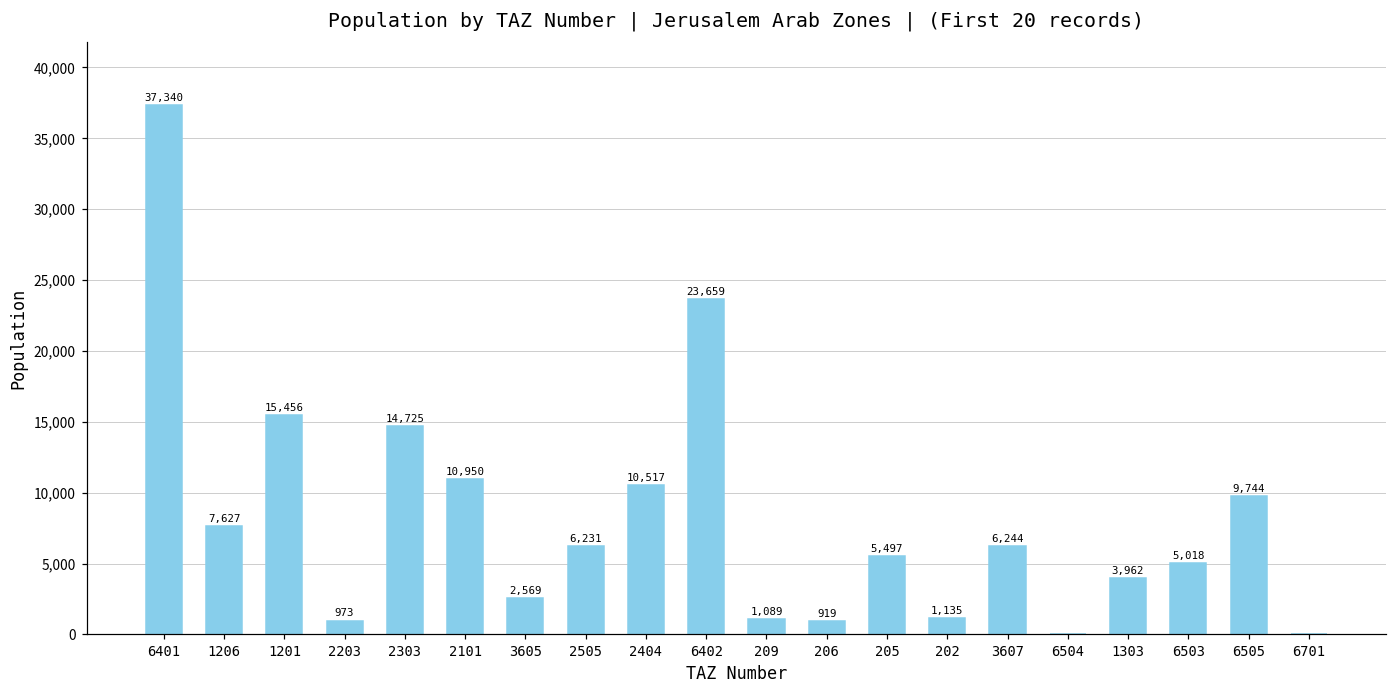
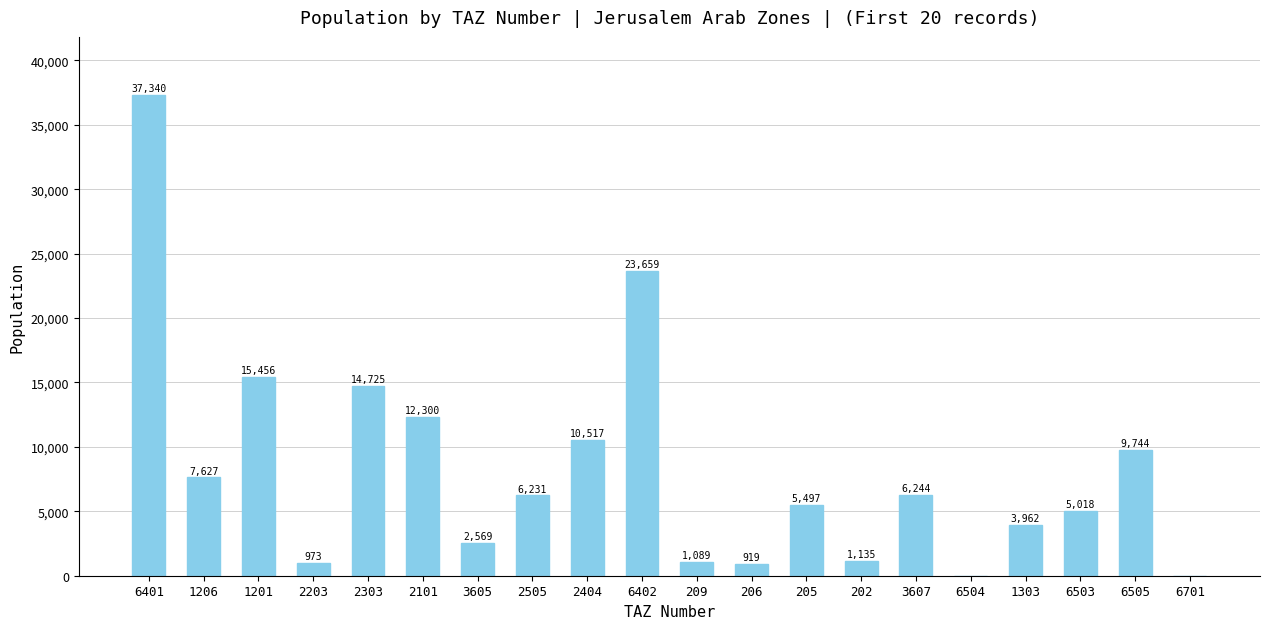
  {
    "6401": "37,340",
    "1206": "7,627",
    "1201": "15,456",
    "2203": "973",
    "2303": "14,725",
-   "2101": "10,950",
+   "2101": "12,300",
    "3605": "2,569",
    "2505": "6,231",
    "2404": "10,517",
    "6402": "23,659",
    "209": "1,089",
    "206": "919",
    "205": "5,497",
    "202": "1,135",
    "3607": "6,244",
    "1303": "3,962",
    "6503": "5,018",
    "6505": "9,744"
  }
